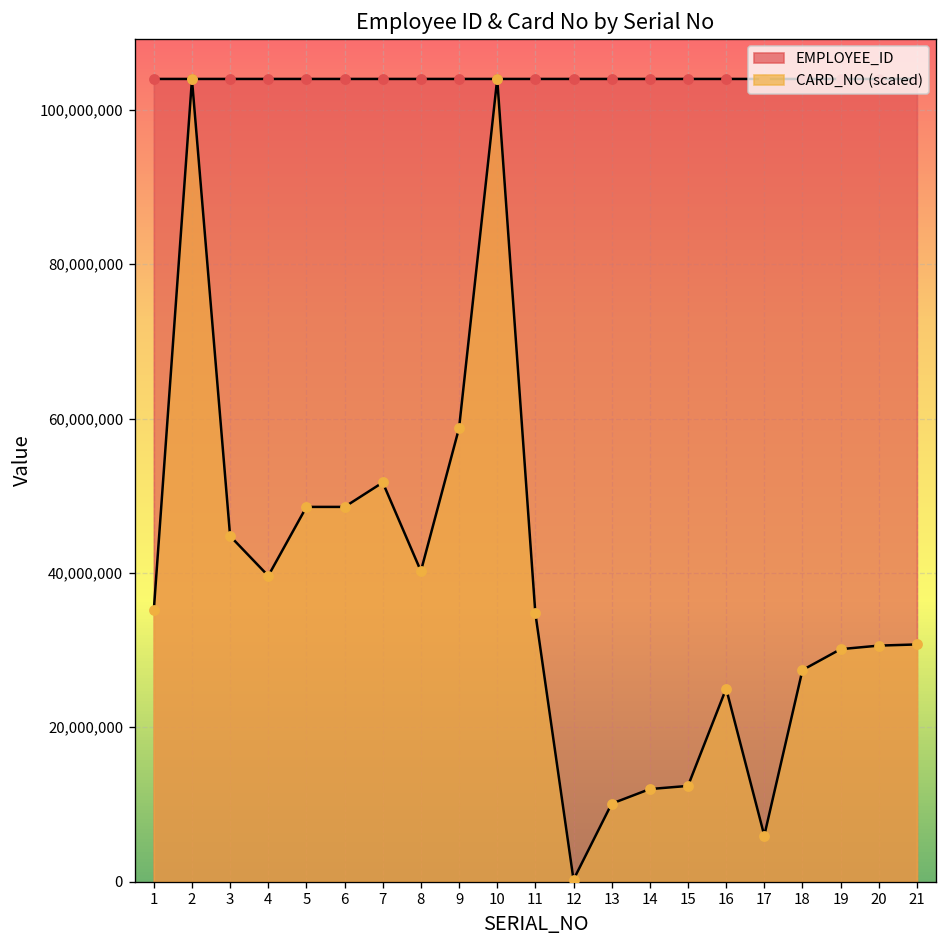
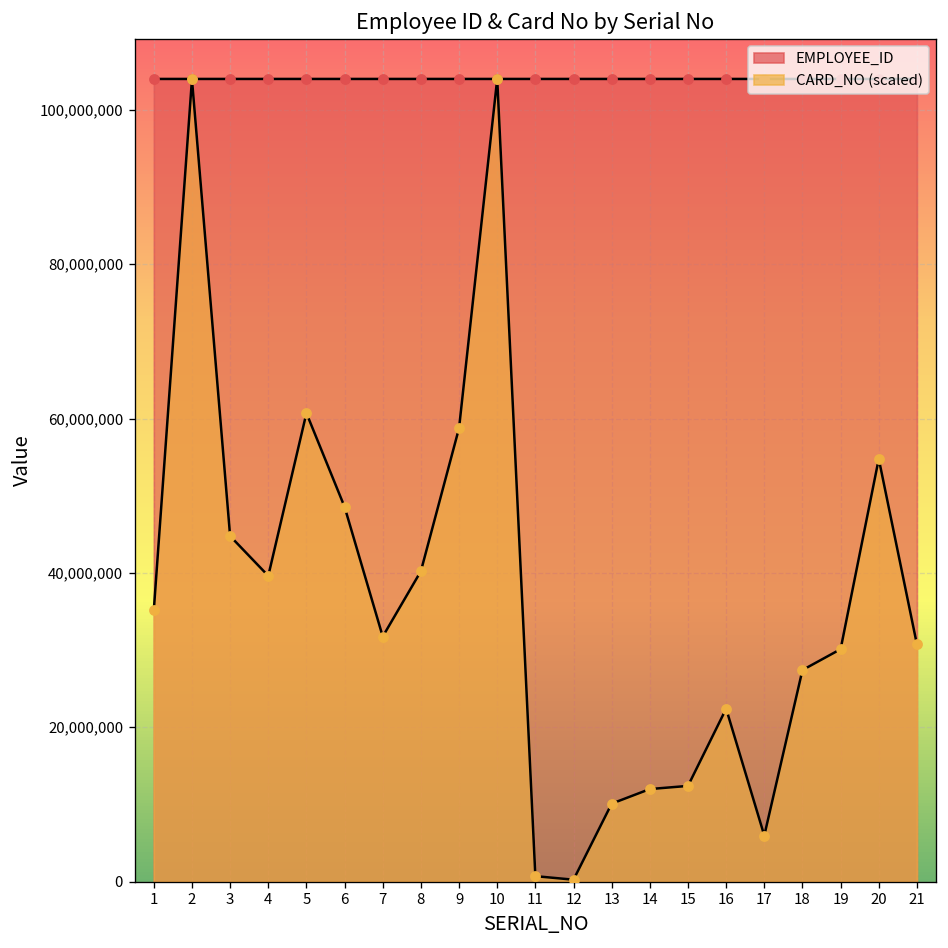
  {
    "EMPLOYEE_ID": {
      "1": "104,000,000",
      "3": "104,000,000",
      "4": "104,000,000",
      "5": "104,000,000",
      "6": "104,000,000",
      "7": "104,000,000",
      "8": "104,000,000",
      "9": "104,000,000",
      "11": "104,000,000",
      "12": "104,000,000",
      "13": "104,000,000",
      "14": "104,000,000",
      "15": "104,000,000",
      "16": "104,000,000"
    },
    "CARD_NO (scaled)": {
      "1": "35,000,000",
      "3": "45,000,000",
      "4": "40,000,000",
-     "5": "49,000,000",
+     "5": "61,000,000",
      "6": "49,000,000",
-     "7": "52,000,000",
+     "7": "32,000,000",
      "8": "40,000,000",
      "9": "59,000,000",
-     "11": "35,000,000",
+     "11": "1,000,000",
      "12": "0",
      "13": "10,000,000",
      "14": "12,000,000",
      "15": "12,000,000",
-     "16": "25,000,000",
+     "16": "22,000,000",
      "17": "6,000,000",
      "18": "27,000,000",
      "19": "30,000,000",
-     "20": "31,000,000",
+     "20": "55,000,000",
      "21": "31,000,000"
    }
  }
